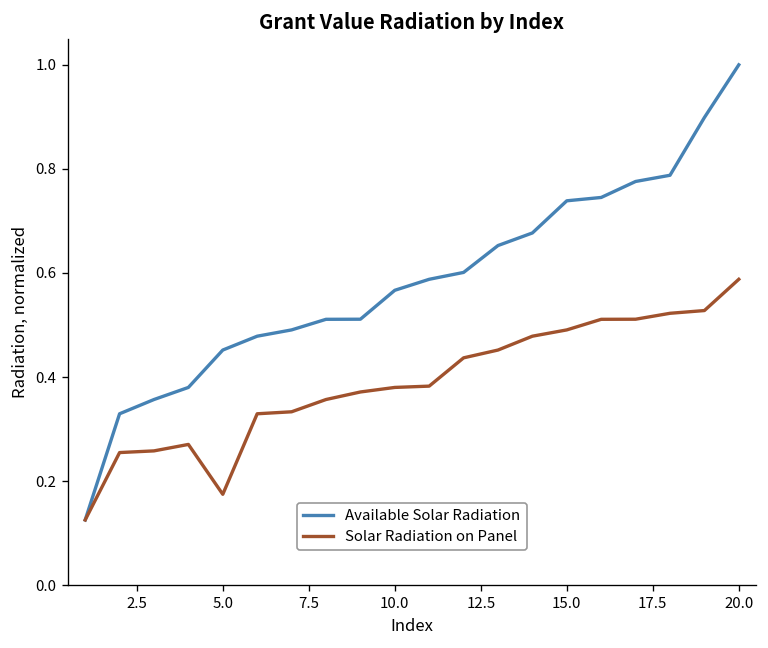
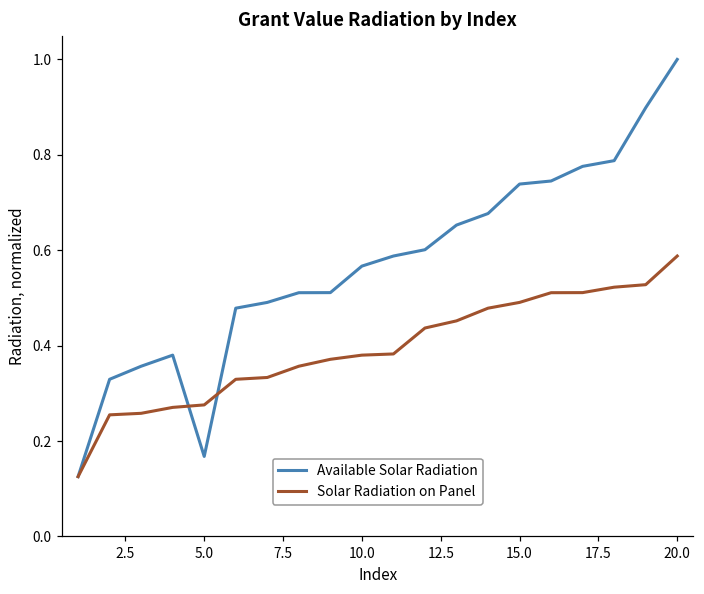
  {
    "Available Solar Radiation": {
-     "5.0": 0.45,
+     "5.0": 0.17,
      "10.0": 0.57,
      "15.0": 0.74,
      "20.0": 1.00
    },
    "Solar Radiation on Panel": {
-     "5.0": 0.17,
+     "5.0": 0.28,
      "10.0": 0.38,
      "15.0": 0.49,
      "20.0": 0.59
    }
  }
